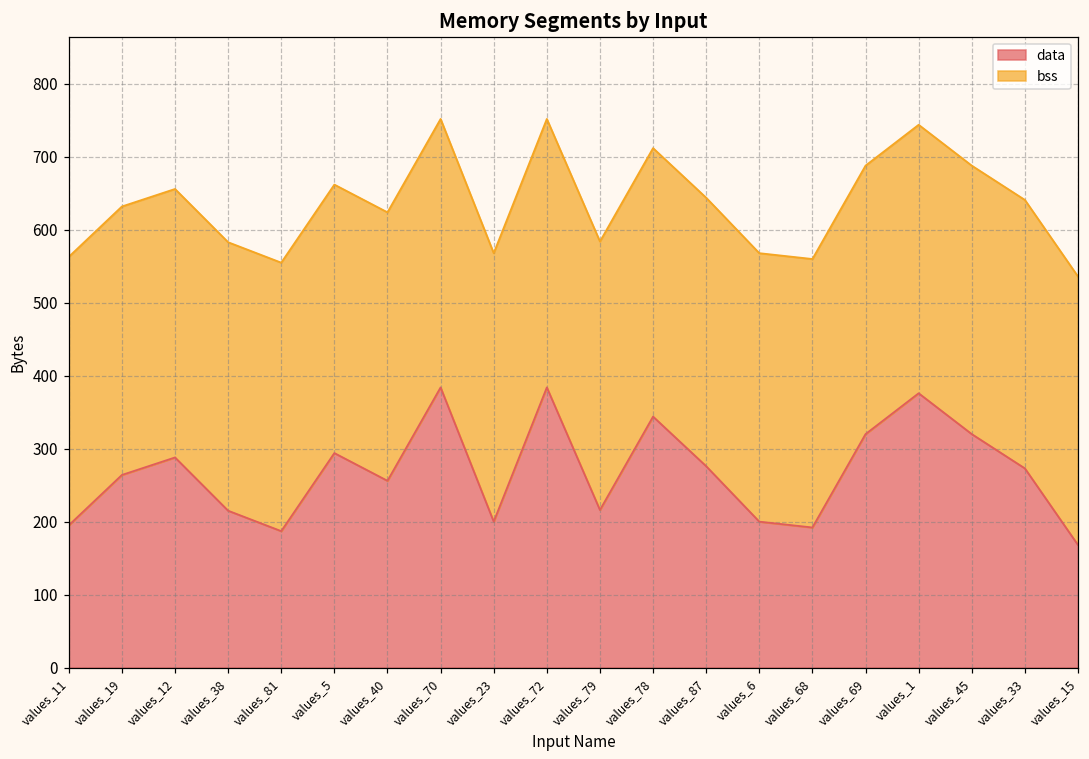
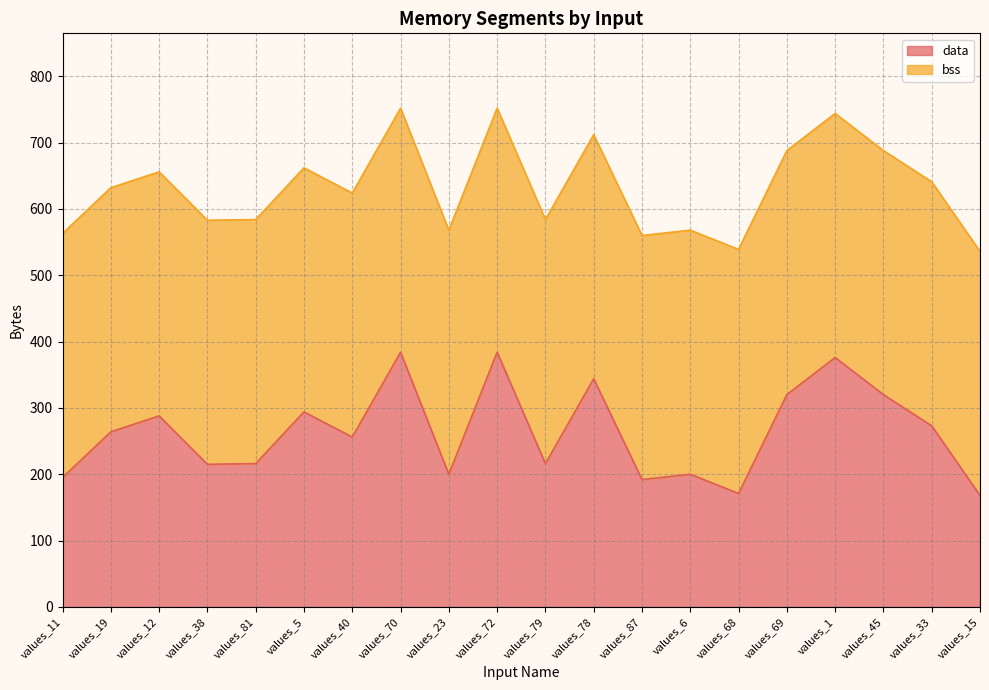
  {
    "data": {
      "values_11": 200,
      "values_19": 260,
      "values_12": 290,
      "values_38": 220,
-     "values_81": 190,
+     "values_81": 220,
      "values_5": 290,
      "values_40": 260,
      "values_70": 380,
      "values_23": 200,
      "values_72": 380,
      "values_79": 220,
      "values_78": 340,
-     "values_87": 280,
+     "values_87": 190,
      "values_6": 200,
-     "values_68": 190,
+     "values_68": 170,
      "values_69": 320,
      "values_1": 380,
      "values_45": 320,
      "values_33": 270,
      "values_15": 170
    },
    "bss": {
      "values_11": 370,
      "values_19": 370,
      "values_12": 370,
      "values_38": 370,
      "values_81": 370,
      "values_5": 370,
      "values_40": 370,
      "values_70": 370,
      "values_23": 370,
      "values_72": 370,
      "values_79": 370,
      "values_78": 370,
      "values_87": 370,
      "values_6": 370,
      "values_68": 370,
      "values_69": 370,
      "values_1": 370,
      "values_45": 370,
      "values_33": 370,
      "values_15": 370
    }
  }
